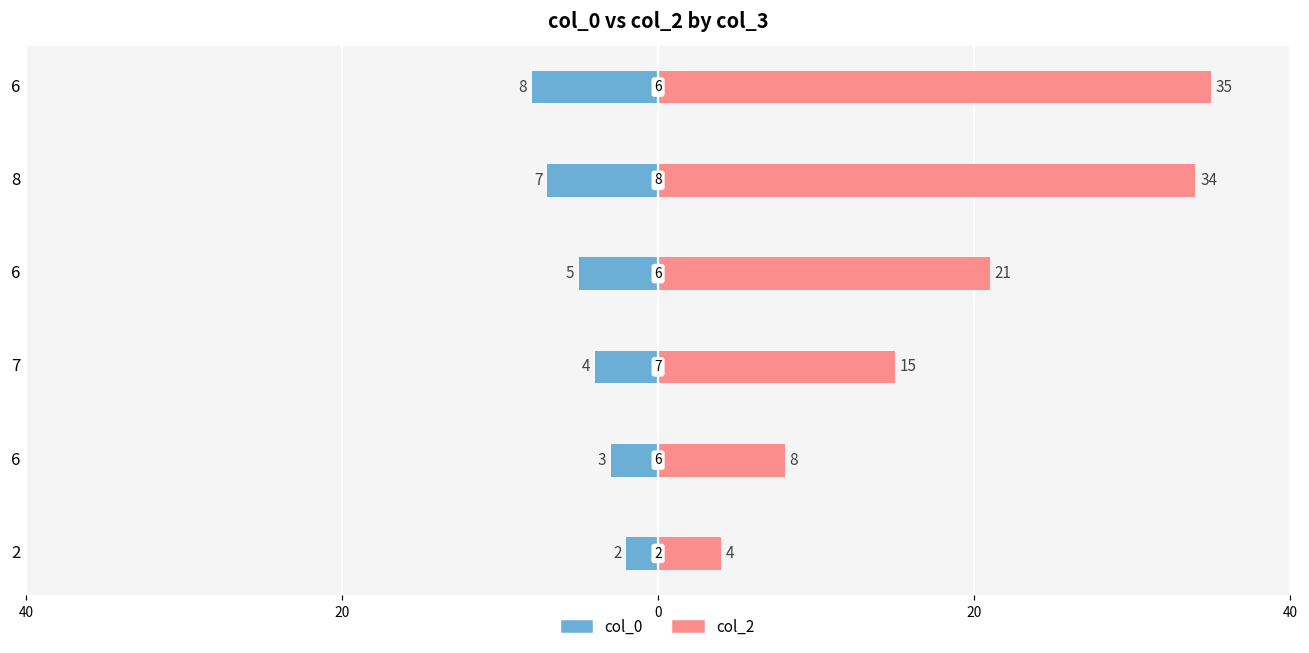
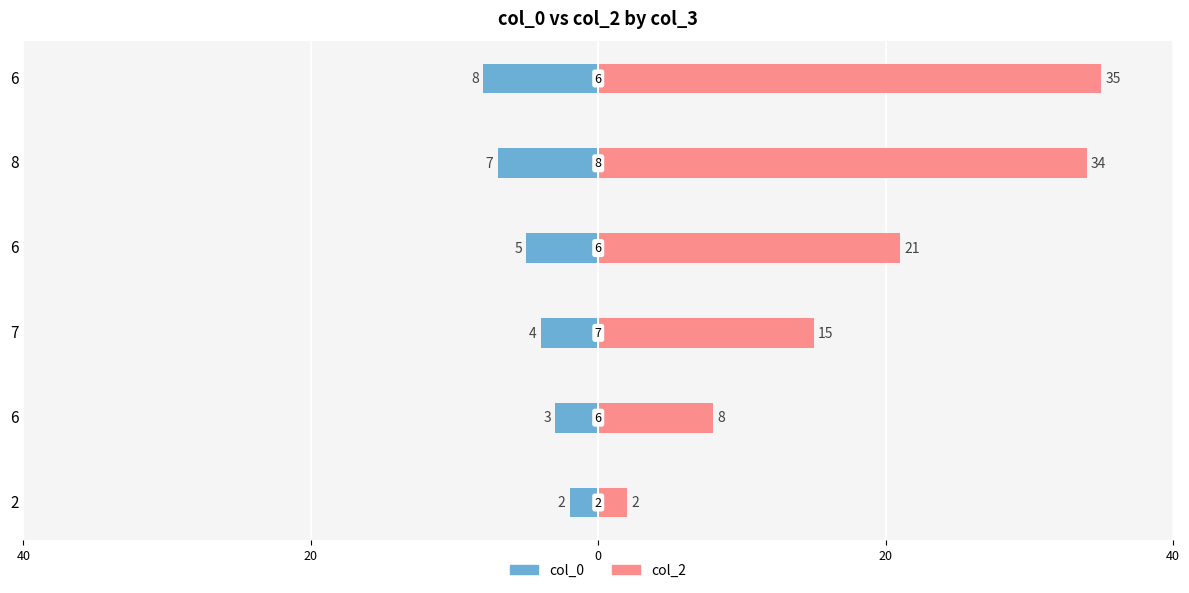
  {
    "col_2": {
      "8": 34,
      "7": 15,
-     "2": 4
+     "2": 2
    }
  }
